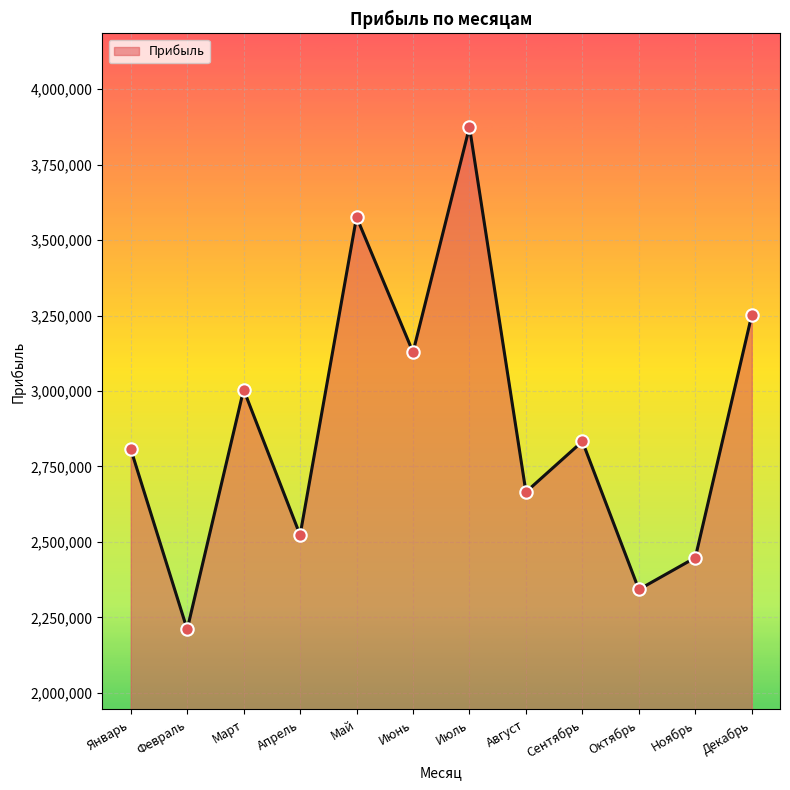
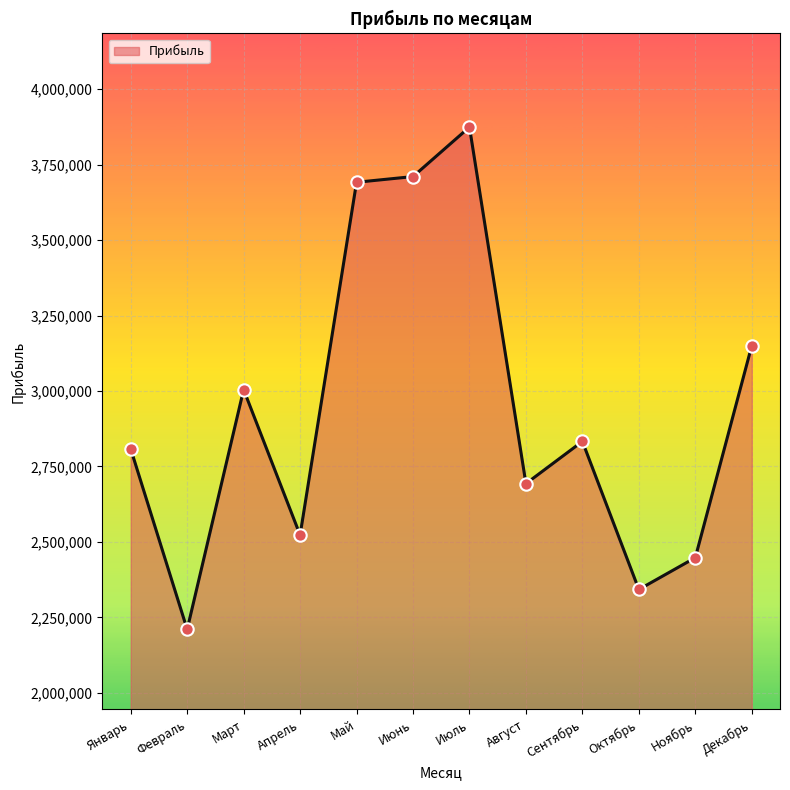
  {
    "Январь": "2,810,000",
    "Февраль": "2,210,000",
    "Март": "3,000,000",
    "Апрель": "2,520,000",
-   "Май": "3,580,000",
-   "Июнь": "3,130,000",
+   "Май": "3,690,000",
+   "Июнь": "3,710,000",
    "Июль": "3,870,000",
-   "Август": "2,670,000",
+   "Август": "2,690,000",
    "Сентябрь": "2,830,000",
    "Октябрь": "2,340,000",
    "Ноябрь": "2,450,000",
-   "Декабрь": "3,250,000"
+   "Декабрь": "3,150,000"
  }
